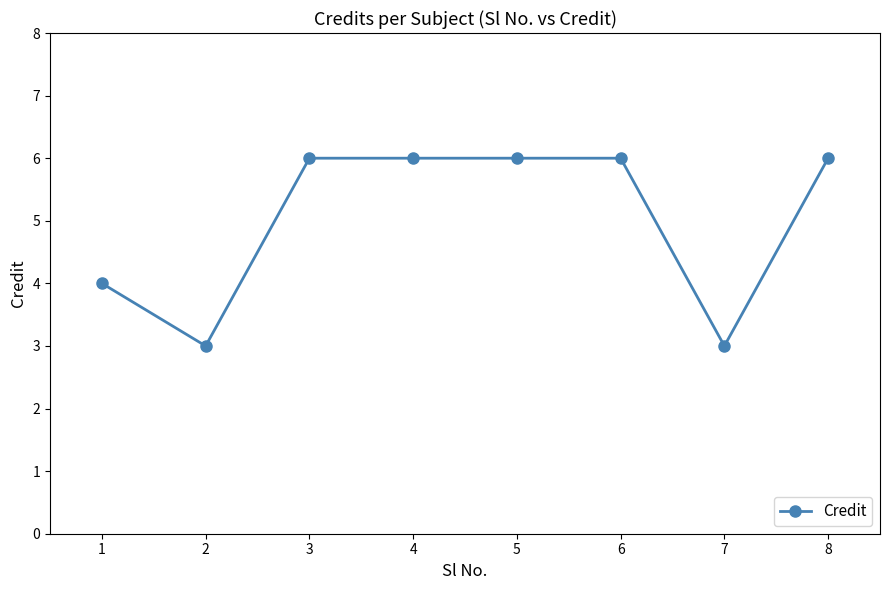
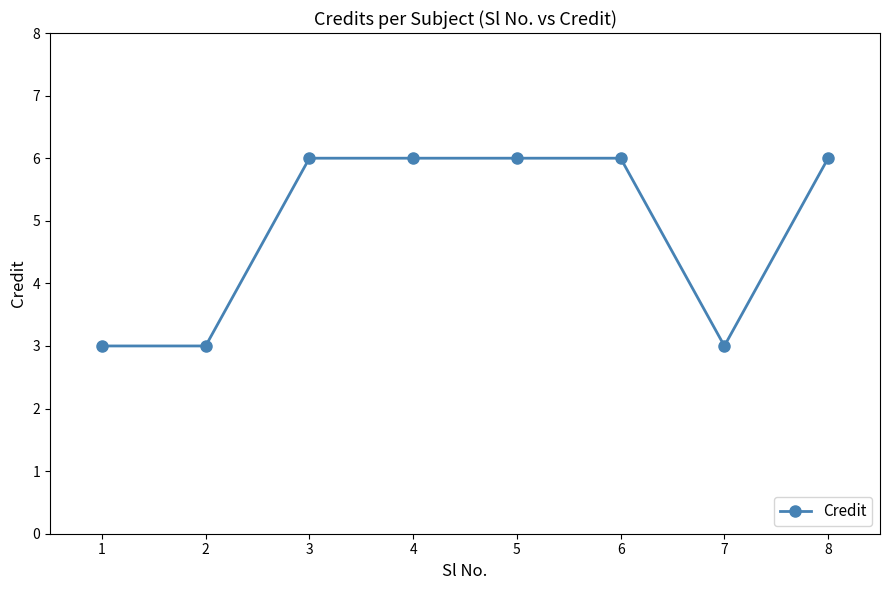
  {
-   "1": 4,
+   "1": 3,
    "2": 3,
    "3": 6,
    "4": 6,
    "5": 6,
    "6": 6,
    "7": 3,
    "8": 6
  }
